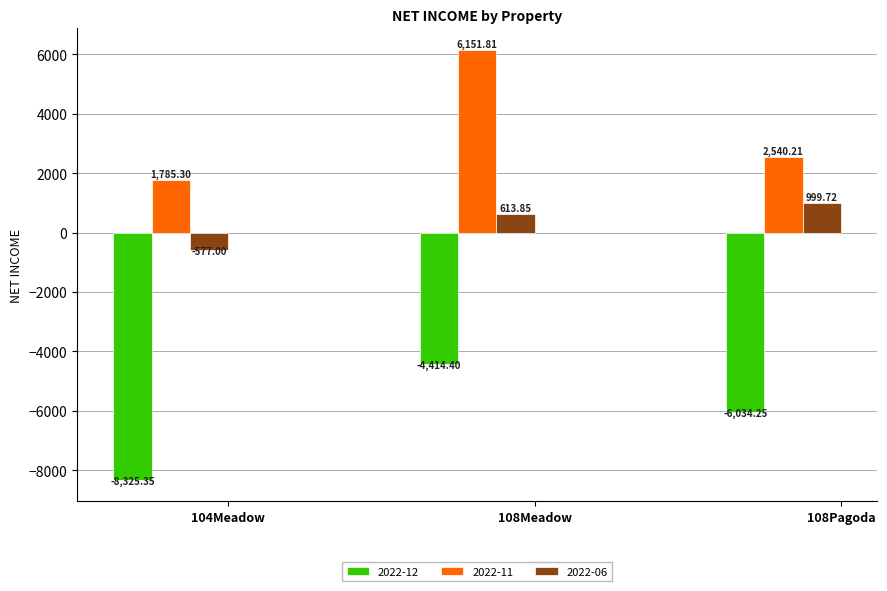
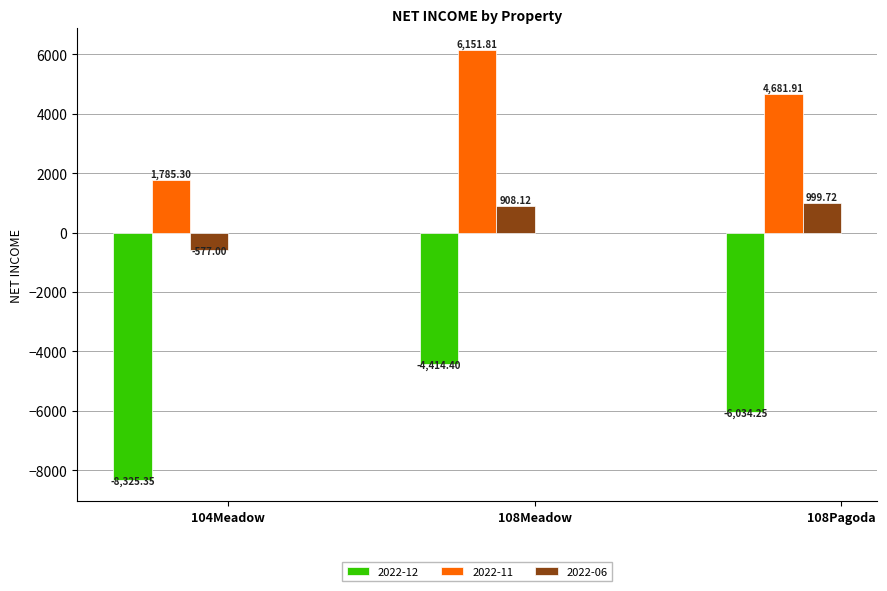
  {
    "2022-12": {
      "104Meadow": "-8,325.35",
      "108Meadow": "-4,414.40",
      "108Pagoda": "-6,034.25"
    },
    "2022-11": {
      "104Meadow": "1,785.30",
      "108Meadow": "6,151.81",
-     "108Pagoda": "2,540.21"
+     "108Pagoda": "4,681.91"
    },
    "2022-06": {
      "104Meadow": "-577.00",
-     "108Meadow": "613.85",
+     "108Meadow": "908.12",
      "108Pagoda": "999.72"
    }
  }
